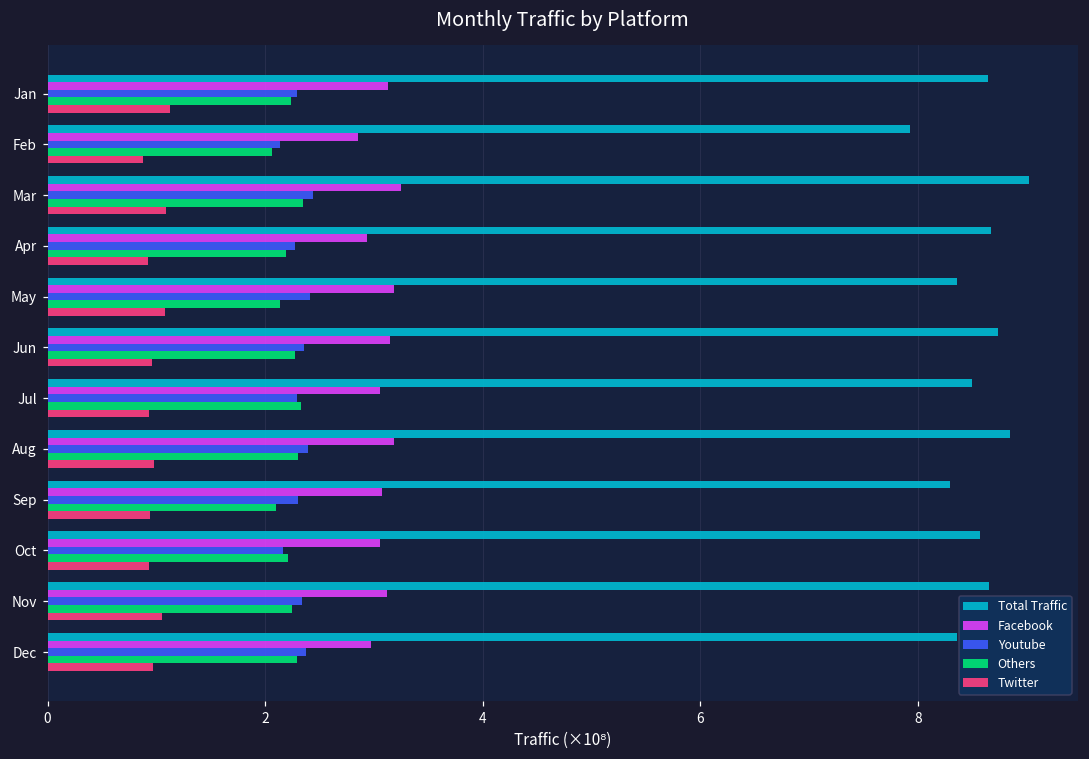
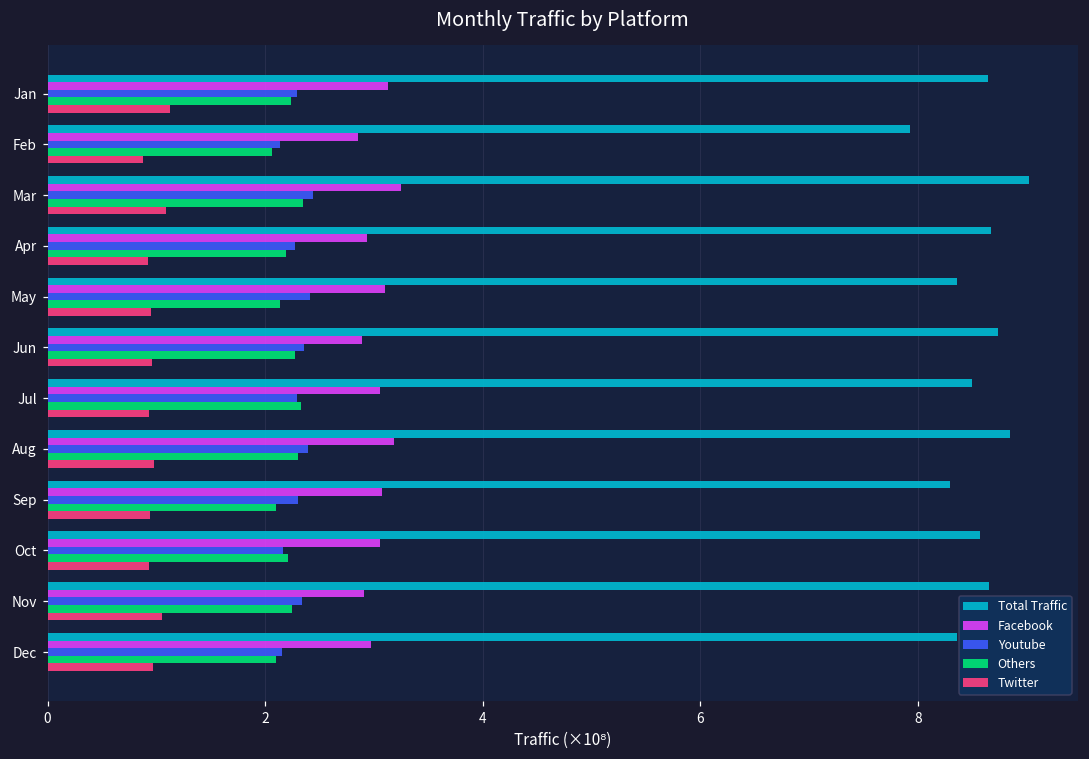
  {
    "Total Traffic": {
      "Jan": 8.6,
      "Feb": 7.9,
      "Mar": 9.0,
      "Apr": 8.7,
      "May": 8.4,
      "Jun": 8.7,
      "Jul": 8.5,
      "Aug": 8.8,
      "Sep": 8.3,
      "Oct": 8.6,
      "Nov": 8.7,
      "Dec": 8.4
    },
    "Facebook": {
      "Jan": 3.1,
      "Feb": 2.9,
      "Mar": 3.2,
      "Apr": 2.9,
-     "May": 3.2,
-     "Jun": 3.1,
+     "May": 3.1,
+     "Jun": 2.9,
      "Jul": 3.1,
      "Aug": 3.2,
      "Sep": 3.1,
      "Oct": 3.1,
-     "Nov": 3.1,
+     "Nov": 2.9,
      "Dec": 3.0
    },
    "Youtube": {
      "Jan": 2.3,
      "Feb": 2.1,
      "Mar": 2.4,
      "Apr": 2.3,
      "May": 2.4,
      "Jun": 2.4,
      "Jul": 2.3,
      "Aug": 2.4,
      "Sep": 2.3,
      "Oct": 2.2,
      "Nov": 2.3,
-     "Dec": 2.4
+     "Dec": 2.2
    },
    "Others": {
      "Jan": 2.2,
      "Feb": 2.1,
      "Mar": 2.3,
      "Apr": 2.2,
      "May": 2.1,
      "Jun": 2.3,
      "Jul": 2.3,
      "Aug": 2.3,
      "Sep": 2.1,
      "Oct": 2.2,
      "Nov": 2.3,
-     "Dec": 2.3
+     "Dec": 2.1
    },
    "Twitter": {
      "Jan": 1.1,
      "Feb": 0.9,
      "Mar": 1.1,
      "Apr": 0.9,
-     "May": 1.1,
+     "May": 0.9,
      "Jun": 1.0,
      "Jul": 0.9,
      "Aug": 1.0,
      "Sep": 0.9,
      "Oct": 0.9,
      "Nov": 1.0,
      "Dec": 1.0
    }
  }
